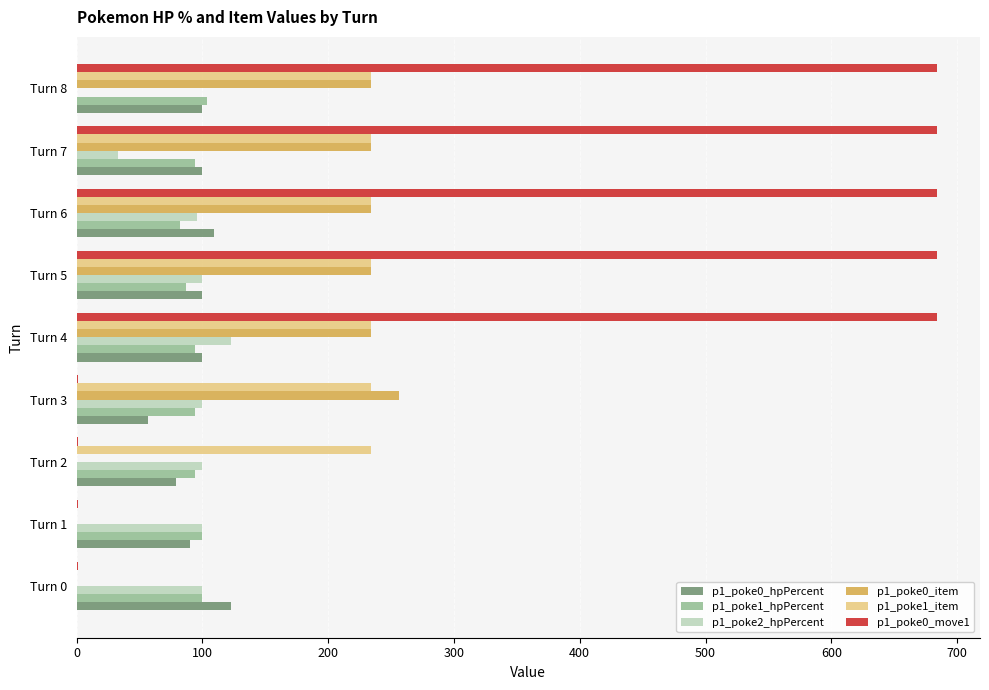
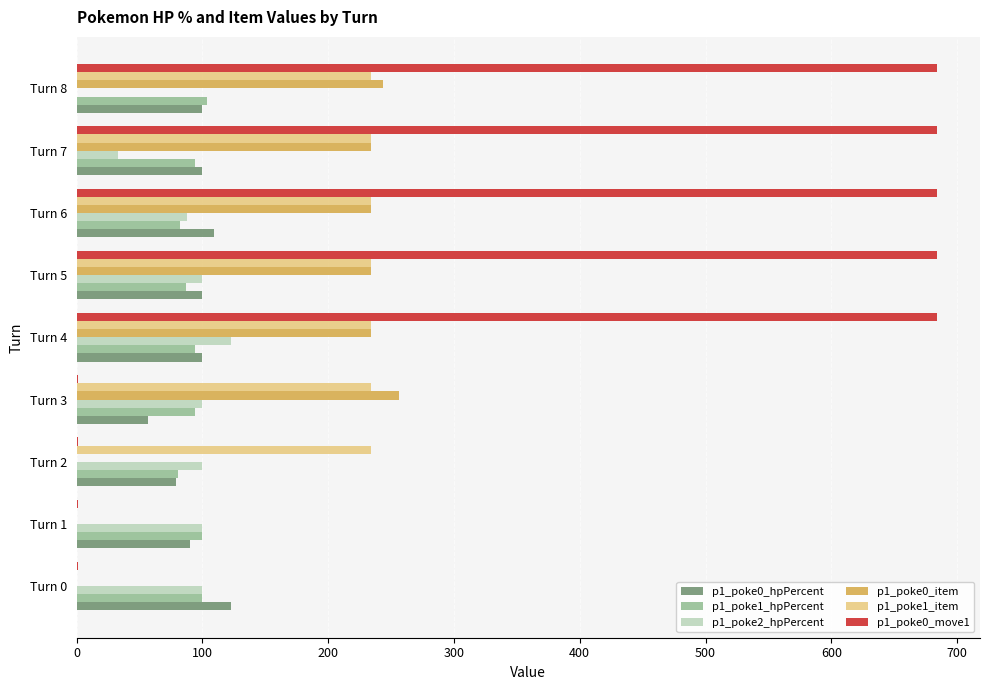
  {
    "p1_poke0_hpPercent": {
      "Turn 8": 100,
      "Turn 7": 100,
      "Turn 6": 109,
      "Turn 5": 100,
      "Turn 4": 100,
      "Turn 3": 57,
      "Turn 2": 79,
      "Turn 1": 90,
      "Turn 0": 123
    },
    "p1_poke1_hpPercent": {
      "Turn 8": 104,
      "Turn 7": 94,
      "Turn 6": 82,
      "Turn 5": 87,
      "Turn 4": 94,
      "Turn 3": 94,
-     "Turn 2": 94,
+     "Turn 2": 81,
      "Turn 1": 100,
      "Turn 0": 100
    },
    "p1_poke2_hpPercent": {
      "Turn 8": 0,
      "Turn 7": 33,
-     "Turn 6": 96,
+     "Turn 6": 88,
      "Turn 5": 100,
      "Turn 4": 123,
      "Turn 3": 100,
      "Turn 2": 100,
      "Turn 1": 100,
      "Turn 0": 100
    },
    "p1_poke0_item": {
-     "Turn 8": 234,
+     "Turn 8": 244,
      "Turn 7": 234,
      "Turn 6": 234,
      "Turn 5": 234,
      "Turn 4": 234,
      "Turn 3": 256,
      "Turn 2": 0,
      "Turn 1": 0,
      "Turn 0": 0
    },
    "p1_poke1_item": {
      "Turn 8": 234,
      "Turn 7": 234,
      "Turn 6": 234,
      "Turn 5": 234,
      "Turn 4": 234,
      "Turn 3": 234,
      "Turn 2": 234,
      "Turn 1": 0,
      "Turn 0": 0
    },
    "p1_poke0_move1": {
      "Turn 8": 684,
      "Turn 7": 684,
      "Turn 6": 684,
      "Turn 5": 684,
      "Turn 4": 684
    }
  }
